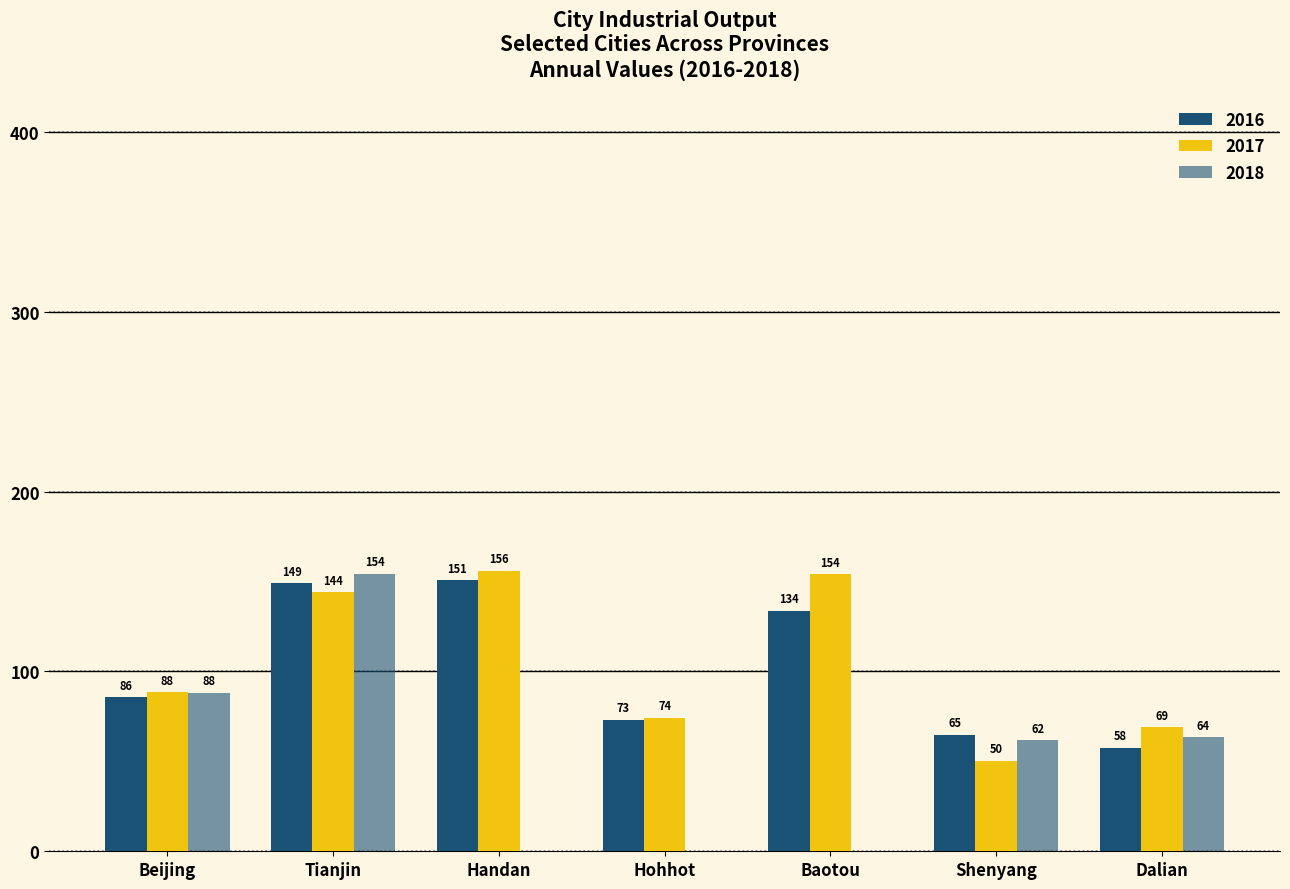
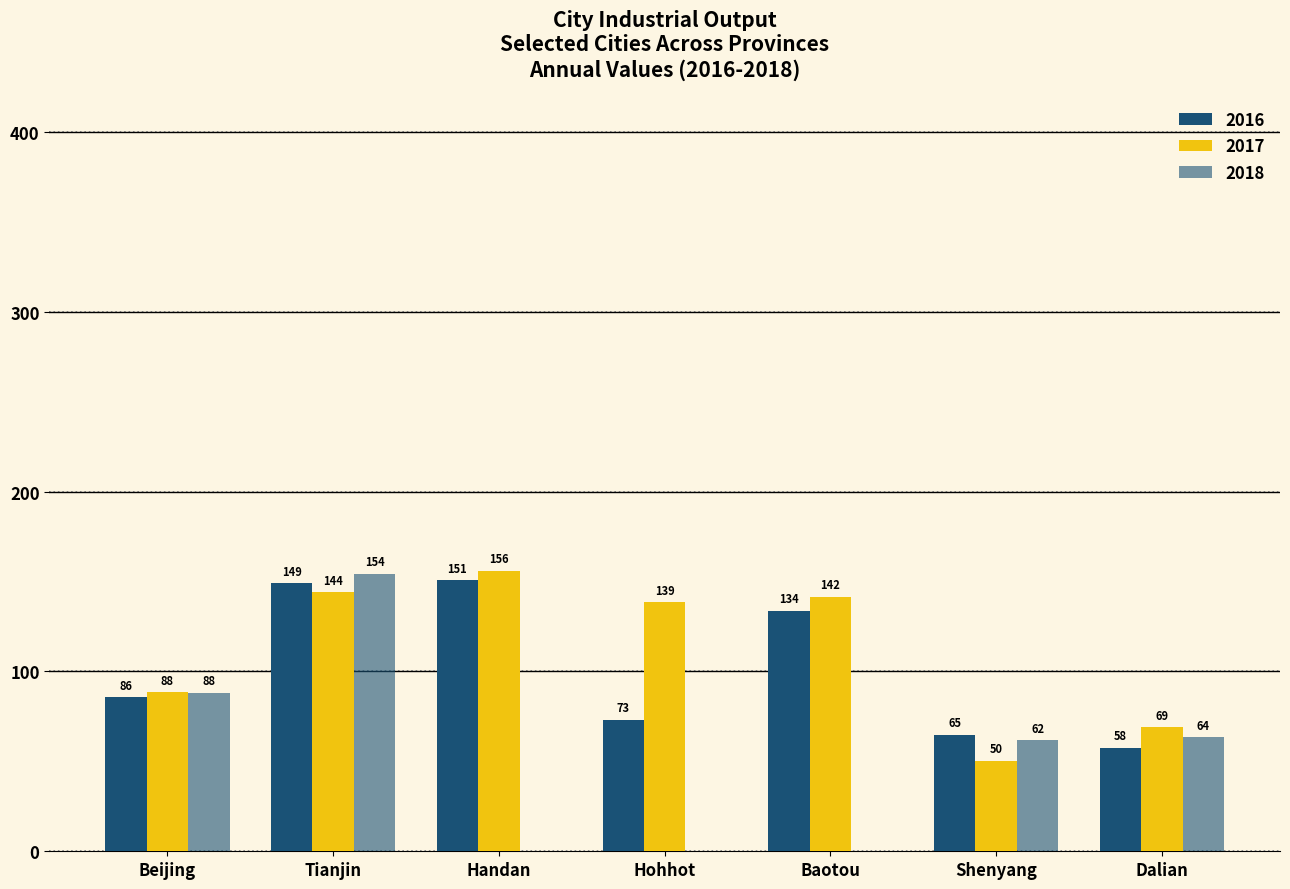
  {
    "2017": {
      "Beijing": 88,
      "Tianjin": 144,
      "Handan": 156,
-     "Hohhot": 74,
-     "Baotou": 154,
+     "Hohhot": 139,
+     "Baotou": 142,
      "Shenyang": 50,
      "Dalian": 69
    }
  }
